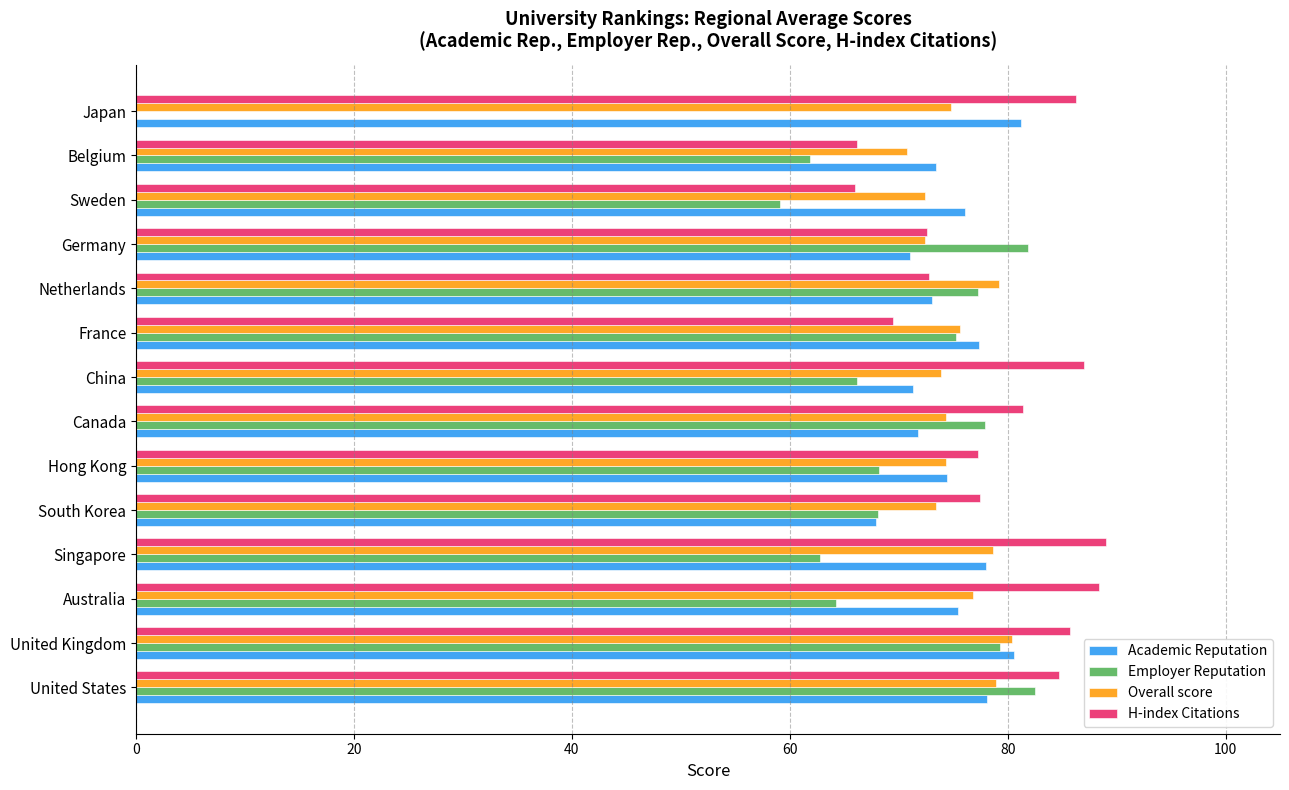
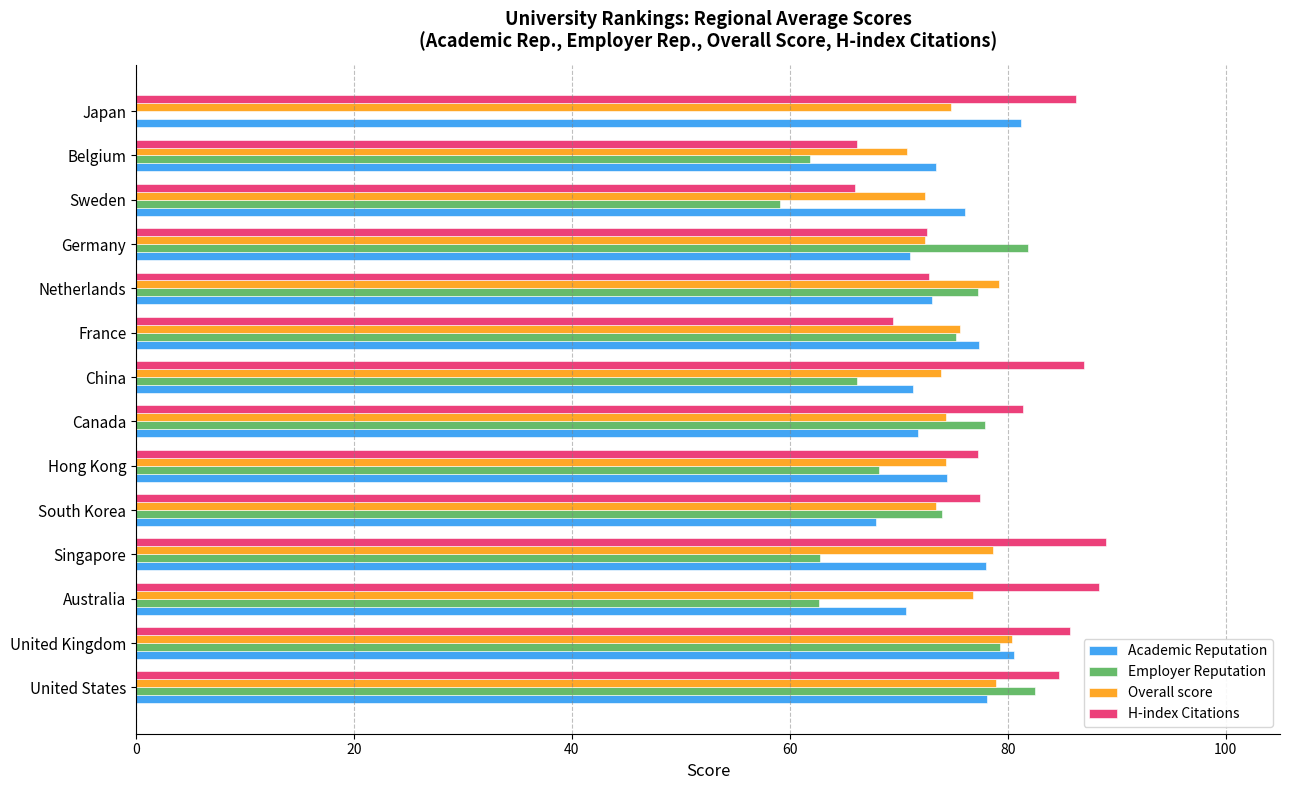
  {
    "Academic Reputation": {
      "Japan": 81.2,
      "Belgium": 73.4,
      "Sweden": 76.1,
      "Germany": 71.0,
      "Netherlands": 73.1,
      "France": 77.4,
      "China": 71.3,
      "Canada": 71.8,
      "Hong Kong": 74.4,
      "South Korea": 67.9,
      "Singapore": 78.0,
-     "Australia": 75.4,
+     "Australia": 70.7,
      "United Kingdom": 80.6,
      "United States": 78.1
    },
    "Employer Reputation": {
      "Japan": 0.0,
      "Belgium": 61.9,
      "Sweden": 59.1,
      "Germany": 81.9,
      "Netherlands": 77.3,
      "France": 75.3,
      "China": 66.2,
      "Canada": 78.0,
      "Hong Kong": 68.2,
-     "South Korea": 68.1,
+     "South Korea": 74.0,
      "Singapore": 62.8,
-     "Australia": 64.2,
+     "Australia": 62.7,
      "United Kingdom": 79.3,
      "United States": 82.5
    },
    "Overall score": {
      "Japan": 74.8,
      "Belgium": 70.8,
      "Sweden": 72.4,
      "Germany": 72.4,
      "Netherlands": 79.2,
      "France": 75.6,
      "China": 73.9,
      "Canada": 74.3,
      "Hong Kong": 74.3,
      "South Korea": 73.4,
      "Singapore": 78.7,
      "Australia": 76.8,
      "United Kingdom": 80.4,
      "United States": 78.9
    },
    "H-index Citations": {
      "Japan": 86.3,
      "Belgium": 66.2,
      "Sweden": 66.0,
      "Germany": 72.6,
      "Netherlands": 72.8,
      "France": 69.5,
      "China": 87.0,
      "Canada": 81.4,
      "Hong Kong": 77.3,
      "South Korea": 77.5,
      "Singapore": 89.0,
      "Australia": 88.4,
      "United Kingdom": 85.7,
      "United States": 84.7
    }
  }
